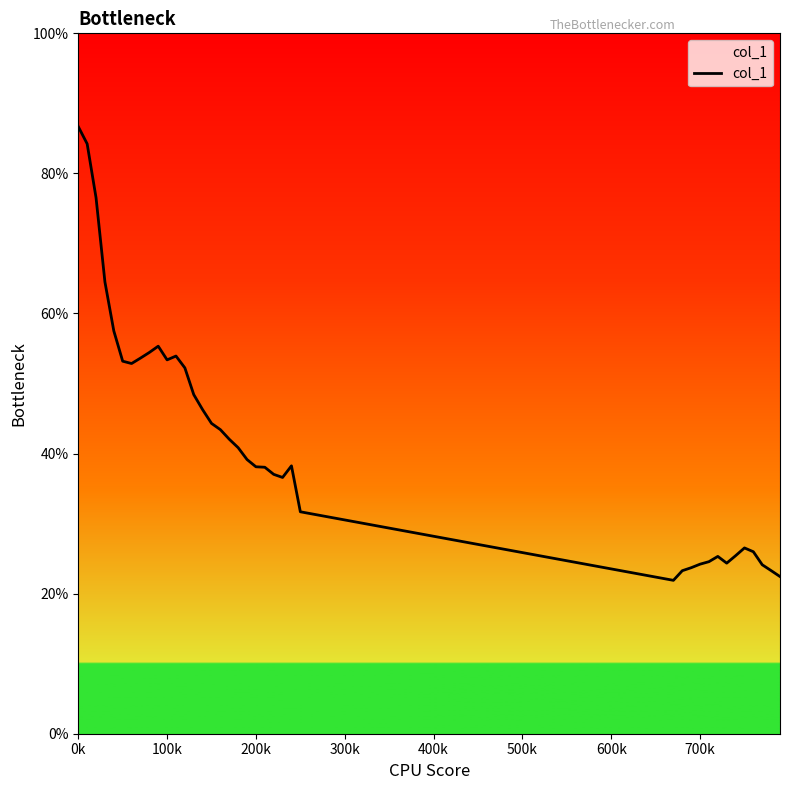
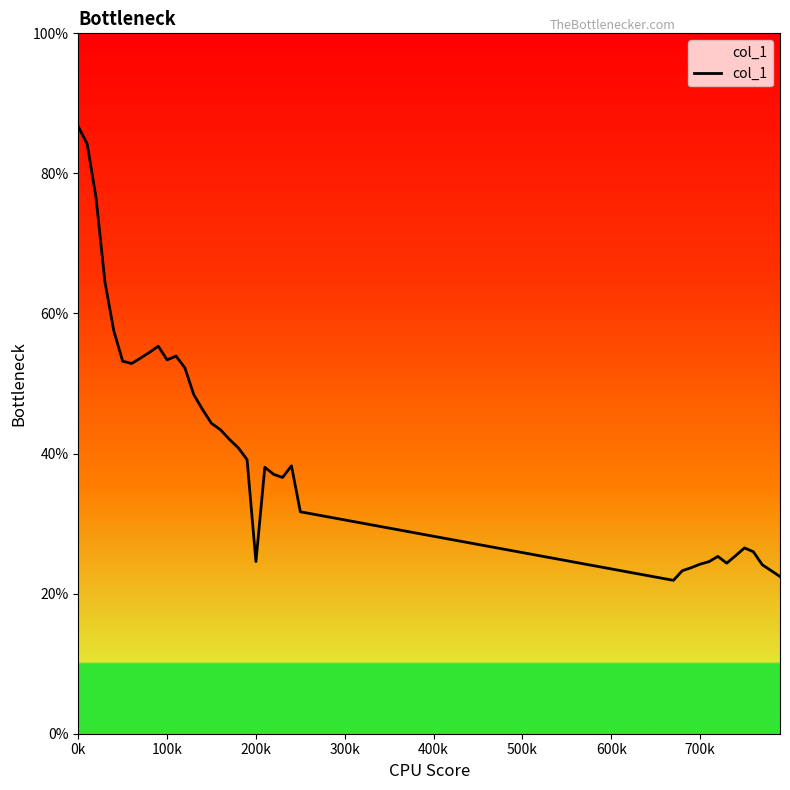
  {
    "0k": "87%",
    "100k": "53%",
-   "200k": "38%",
+   "200k": "25%",
    "700k": "24%"
  }
